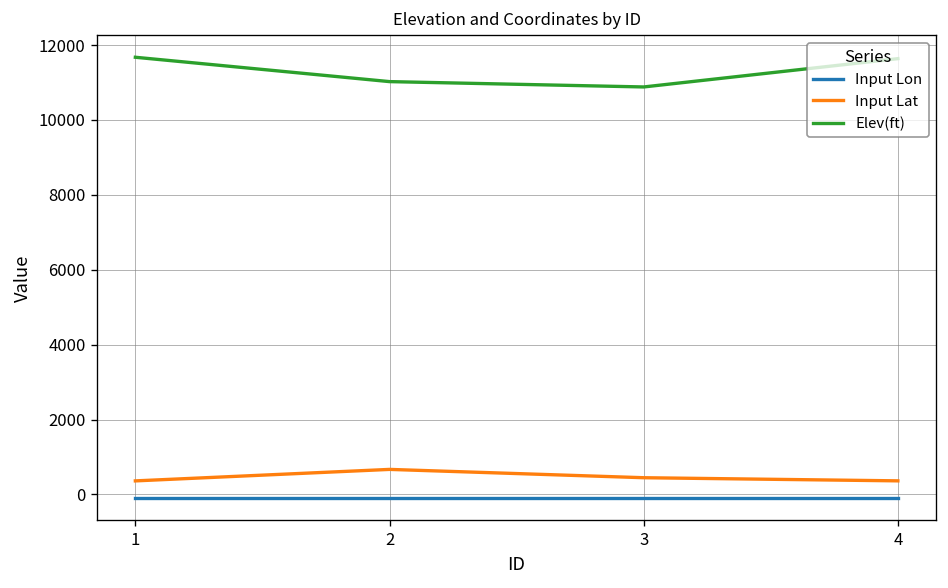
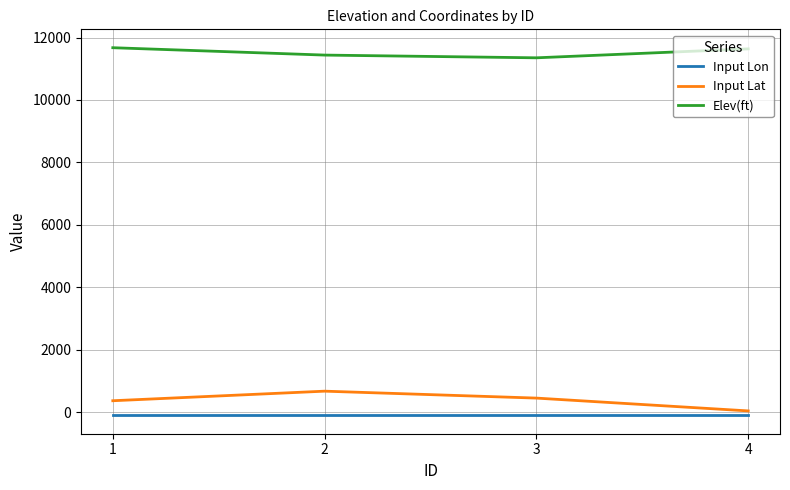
  {
    "Input Lon": {
      "1": -100,
      "2": -100,
      "3": -100,
      "4": -100
    },
    "Input Lat": {
      "1": 400,
      "2": 700,
      "3": 400,
-     "4": 400
+     "4": 0
    },
    "Elev(ft)": {
      "1": 11700,
-     "2": 11000,
-     "3": 10900
+     "2": 11400,
+     "3": 11400
    }
  }
